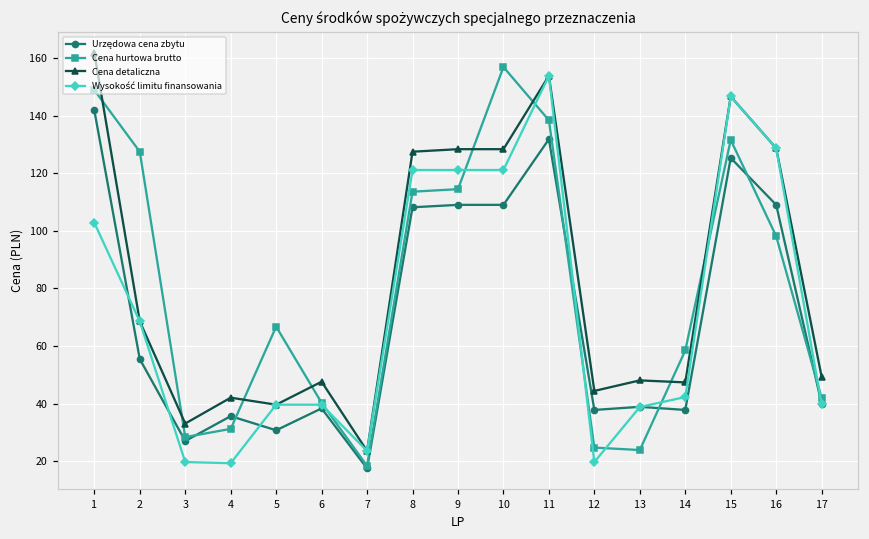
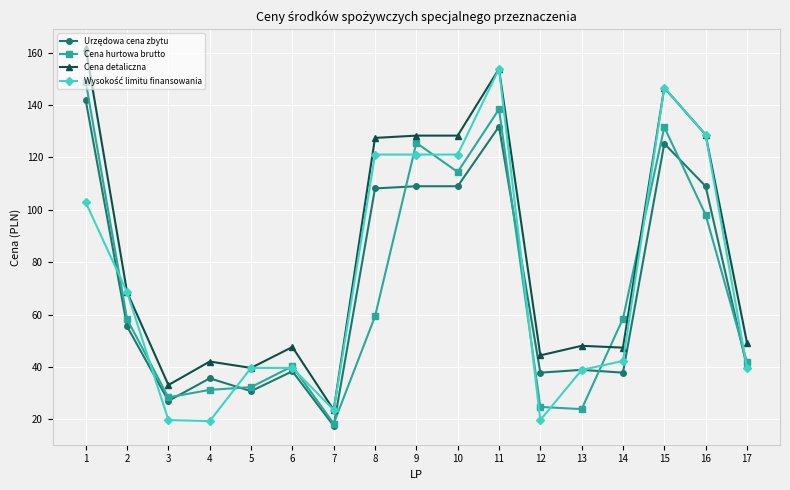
  {
    "Cena hurtowa brutto": {
-     "2": 127,
+     "2": 58,
      "3": 28,
      "4": 31,
-     "5": 67,
-     "8": 114,
-     "9": 114,
-     "10": 157,
+     "5": 32,
+     "8": 59,
+     "9": 126,
+     "10": 114,
      "11": 138,
      "12": 25,
      "13": 24,
      "14": 58,
      "15": 132,
      "16": 98,
      "17": 42
    },
    "Wysokość limitu finansowania": {
      "1": 103,
      "3": 20,
      "4": 19,
      "8": 121,
      "9": 121,
      "10": 121,
      "12": 20,
      "14": 42
    }
  }
